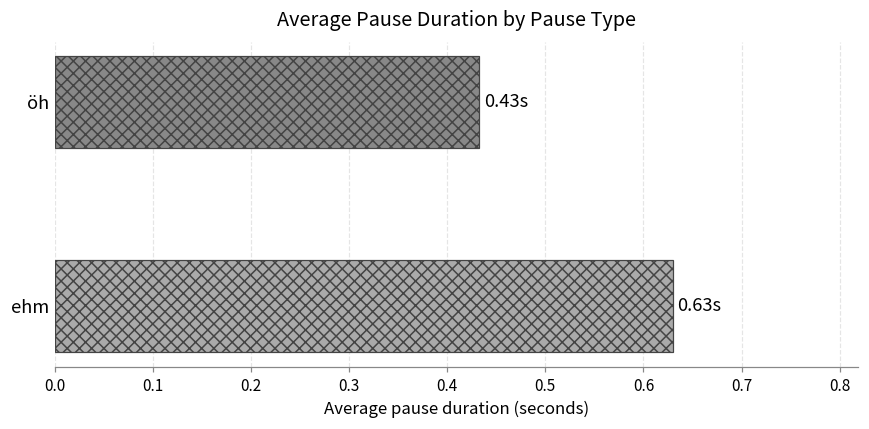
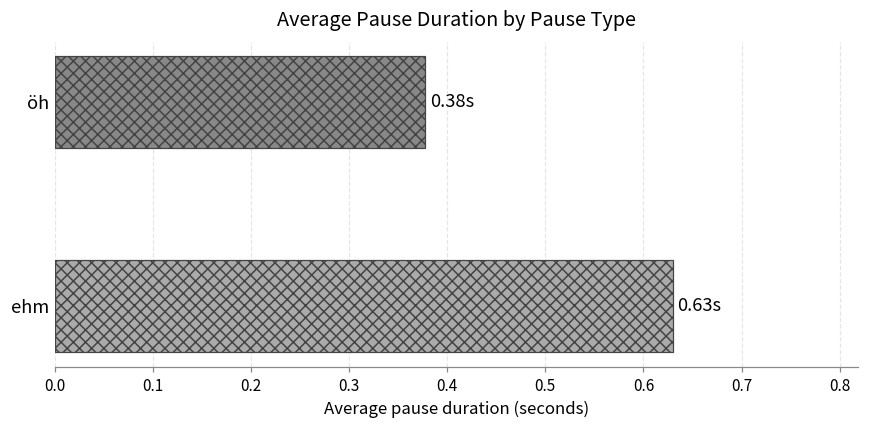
  {
-   "öh": "0.43s",
+   "öh": "0.38s",
    "ehm": "0.63s"
  }
